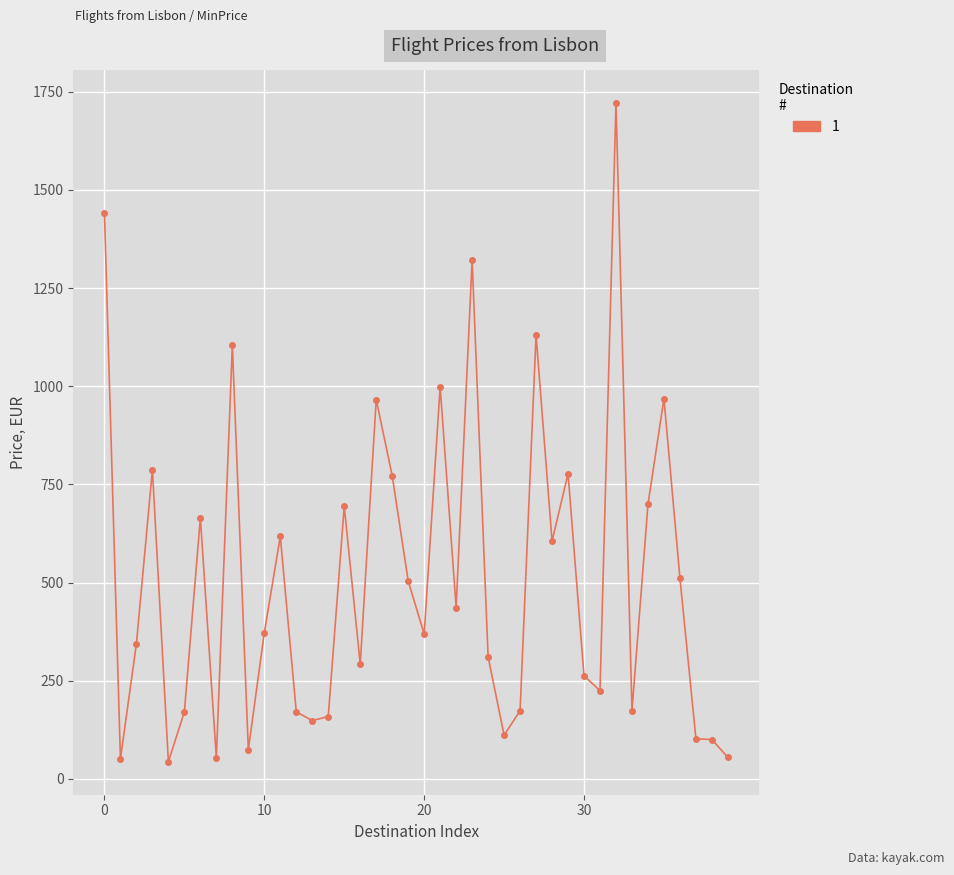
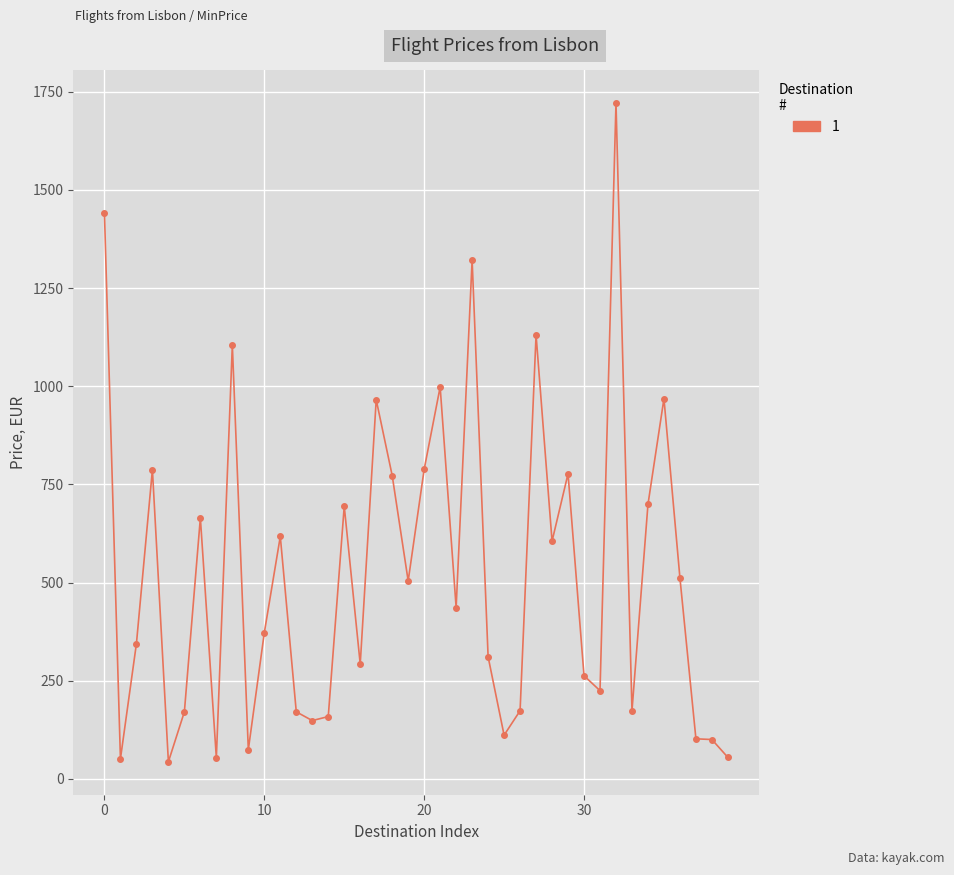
  {
    "0": 1440,
    "10": 370,
-   "20": 370,
+   "20": 790,
    "30": 260
  }
